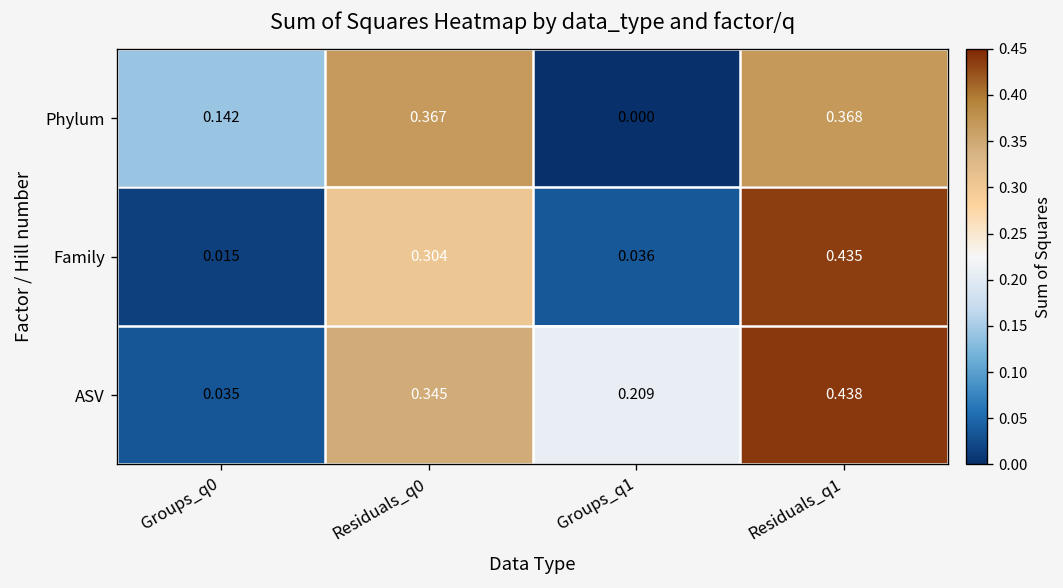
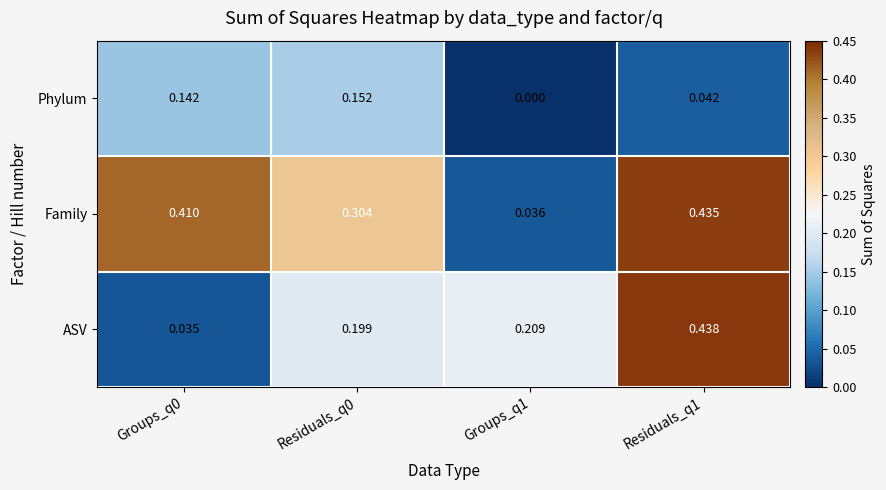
  {
    "Phylum": {
      "Groups_q0": 0.142,
-     "Residuals_q0": 0.367,
+     "Residuals_q0": 0.152,
      "Groups_q1": 0.000,
-     "Residuals_q1": 0.368
+     "Residuals_q1": 0.042
    },
    "Family": {
-     "Groups_q0": 0.015,
+     "Groups_q0": 0.410,
      "Residuals_q0": 0.304,
      "Groups_q1": 0.036,
      "Residuals_q1": 0.435
    },
    "ASV": {
      "Groups_q0": 0.035,
-     "Residuals_q0": 0.345,
+     "Residuals_q0": 0.199,
      "Groups_q1": 0.209,
      "Residuals_q1": 0.438
    }
  }
